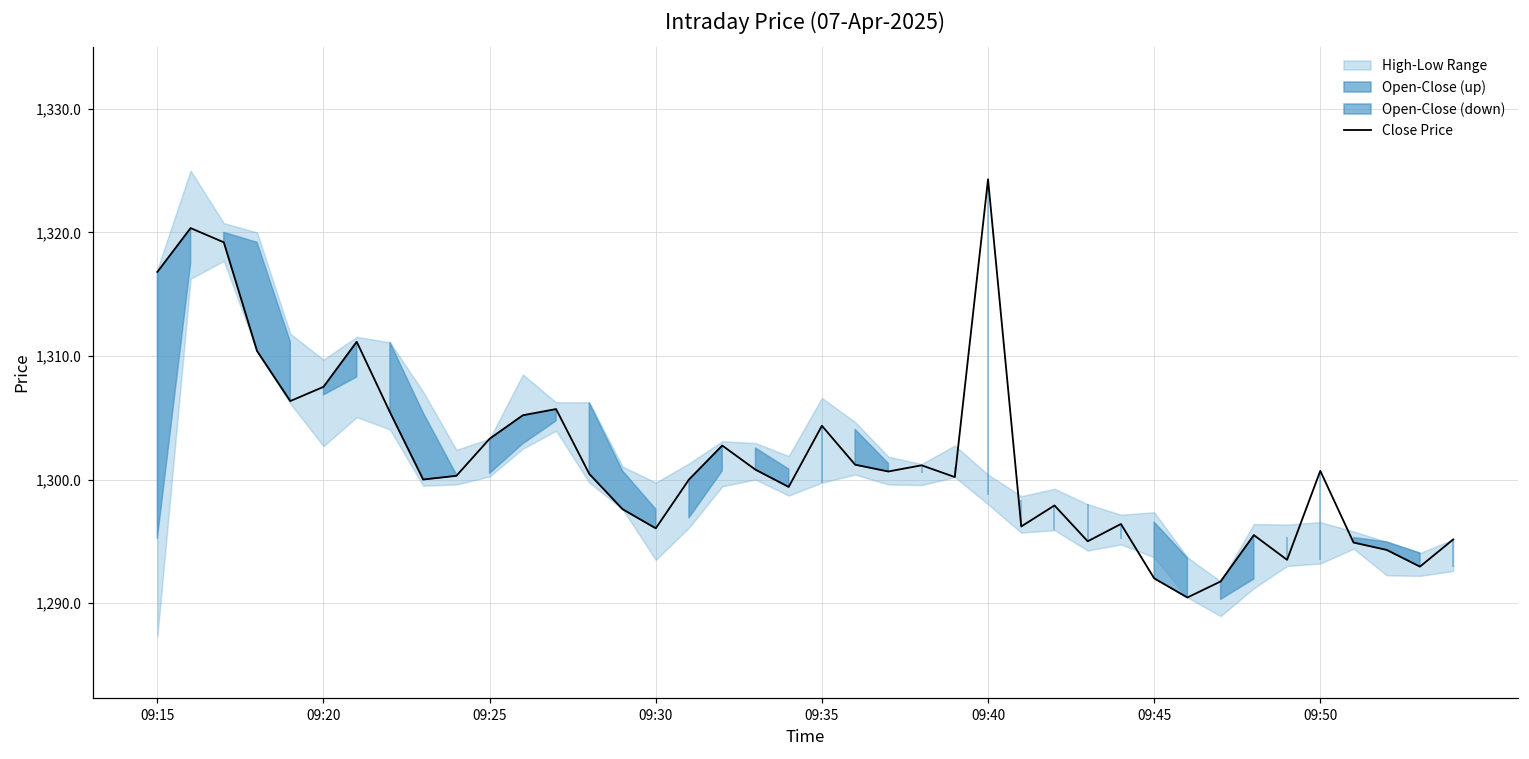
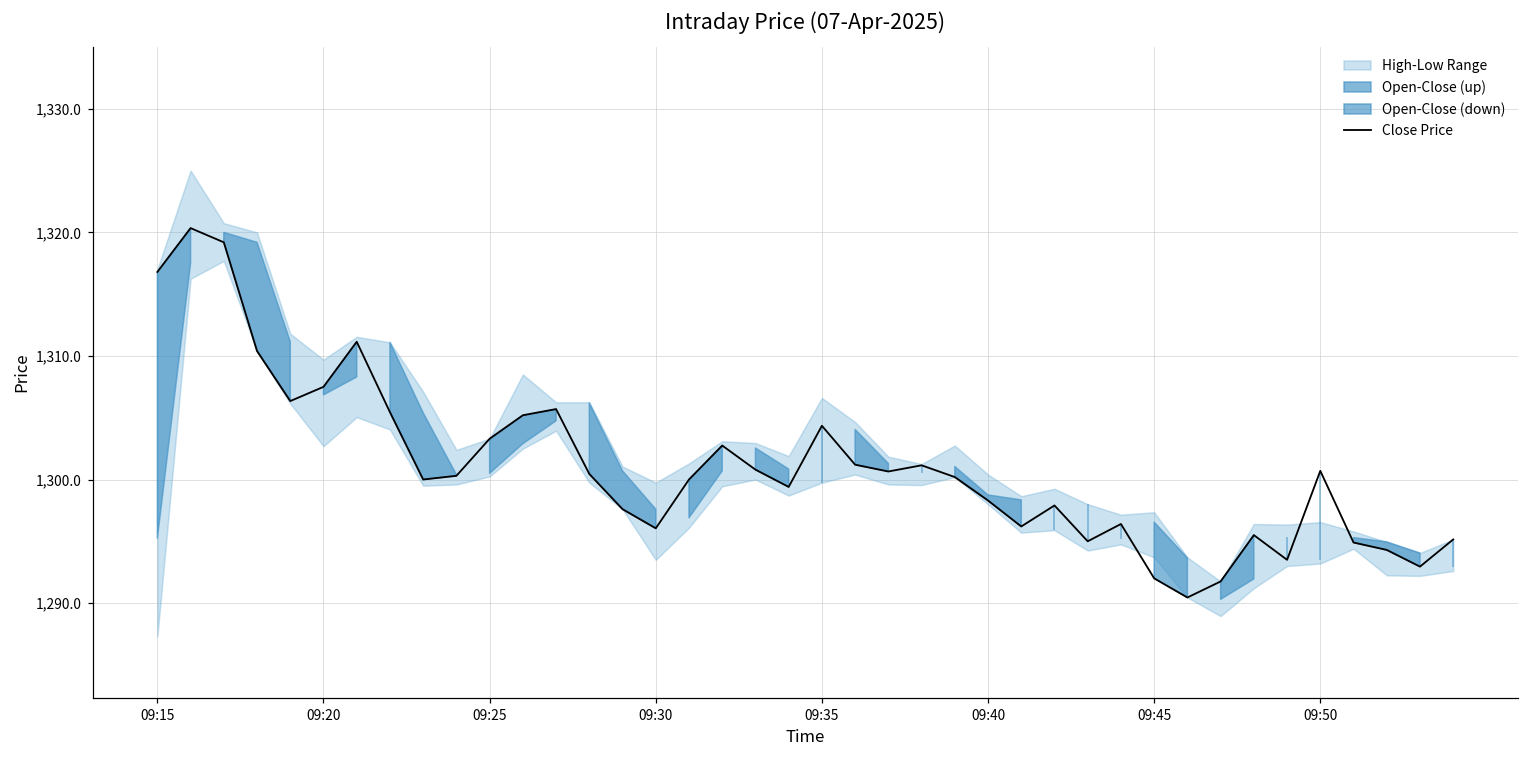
  {
    "Close Price": {
      "09:20": "1,307.5",
      "09:30": "1,296.1",
      "09:35": "1,304.4",
-     "09:40": "1,324.3",
+     "09:40": "1,298.3",
      "09:45": "1,292.0",
      "09:50": "1,300.7"
    }
  }
